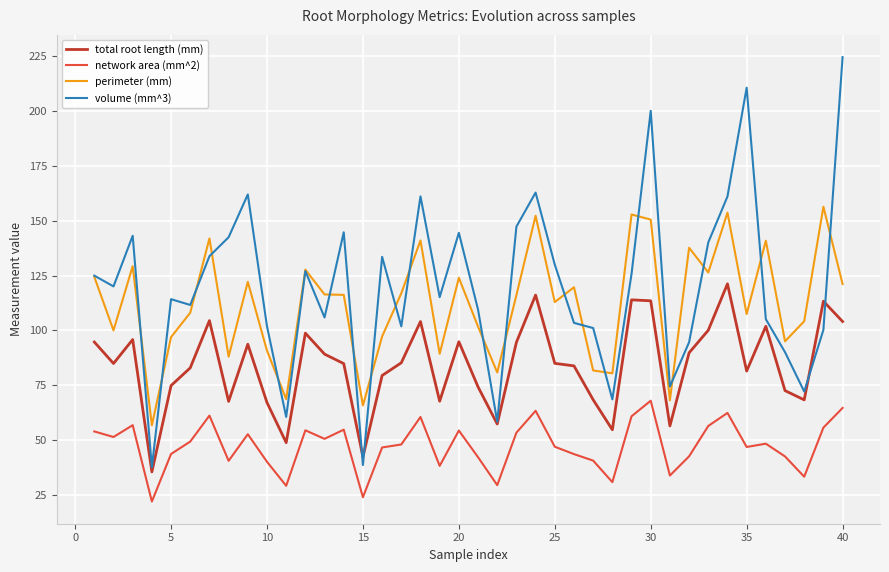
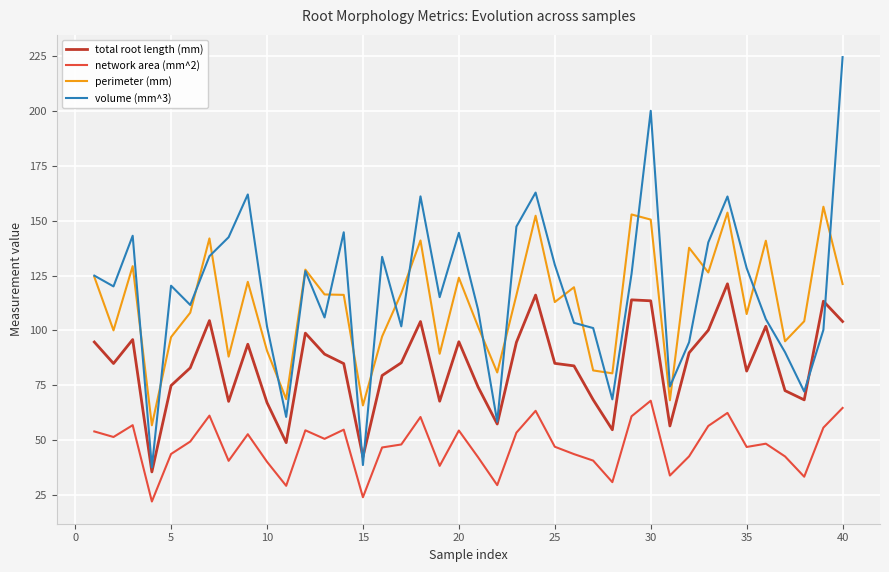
  {
    "perimeter (mm)": {
      "5": 97,
      "10": 91,
      "15": 66,
      "20": 124,
      "25": 113,
      "30": 150,
      "35": 107,
      "40": 121
    },
    "volume (mm^3)": {
-     "5": 114,
+     "5": 120,
      "10": 102,
      "15": 39,
      "20": 144,
      "25": 130,
      "30": 200,
-     "35": 211,
+     "35": 128,
      "40": 224
    }
  }
